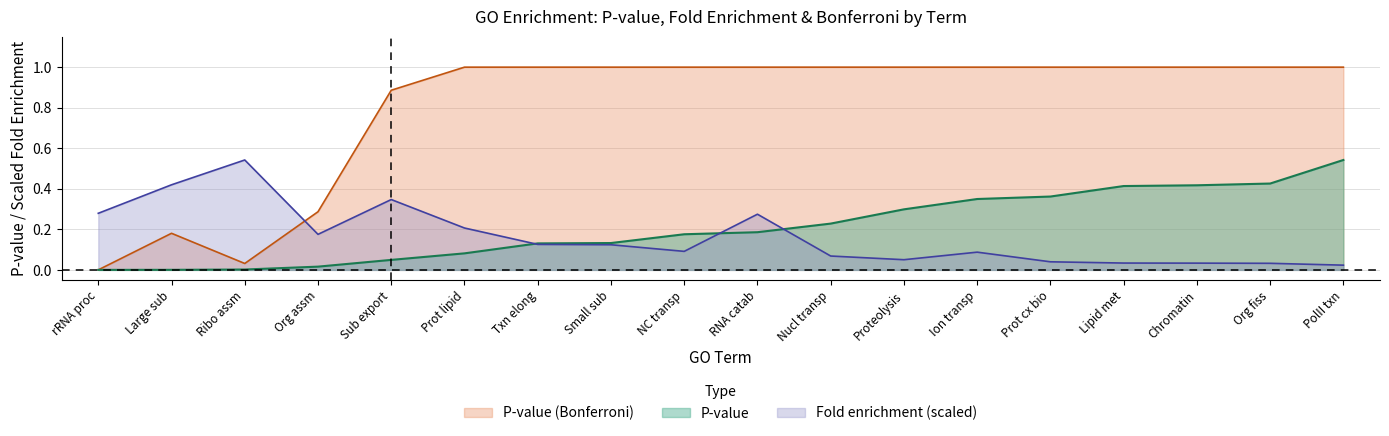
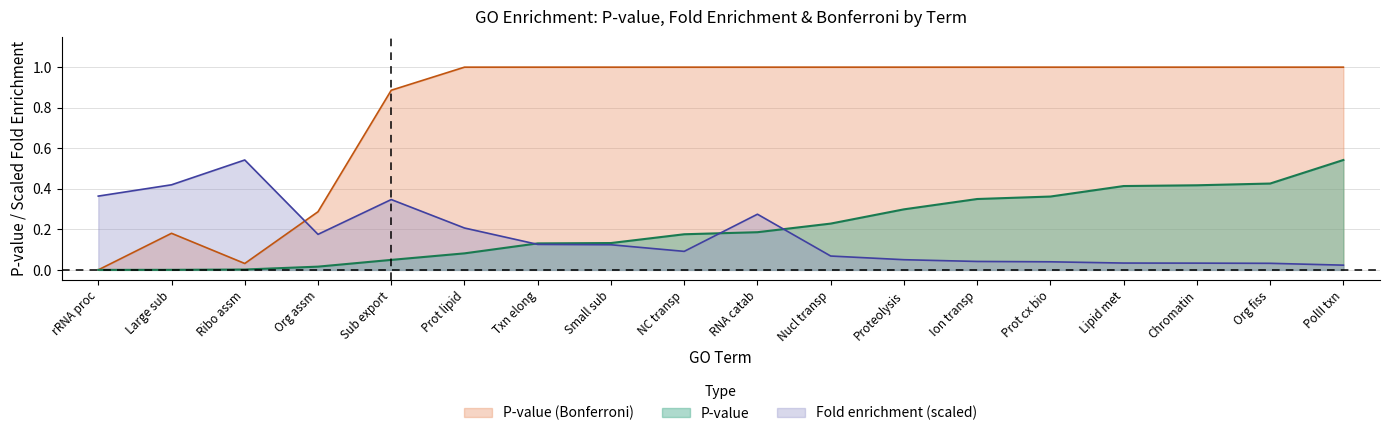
  {
    "P-value (Bonferroni)": {
      "Large sub": 0.18,
      "Ribo assm": 0.03,
      "Org assm": 0.29,
      "Sub export": 0.89,
      "Prot lipid": 1.00,
      "Txn elong": 1.00,
      "Small sub": 1.00,
      "NC transp": 1.00,
      "RNA catab": 1.00,
      "Nucl transp": 1.00,
      "Proteolysis": 1.00,
      "Ion transp": 1.00,
      "Prot cx bio": 1.00,
      "Lipid met": 1.00,
      "Chromatin": 1.00,
      "Org fiss": 1.00,
      "PolII txn": 1.00
    },
    "P-value": {
      "Large sub": 0.00,
      "Ribo assm": 0.00,
      "Org assm": 0.02,
      "Sub export": 0.05,
      "Prot lipid": 0.08,
      "NC transp": 0.18,
      "RNA catab": 0.19,
      "Nucl transp": 0.23,
      "Proteolysis": 0.30,
      "Ion transp": 0.35,
      "Prot cx bio": 0.36,
      "Lipid met": 0.41,
      "Chromatin": 0.42,
      "Org fiss": 0.43,
      "PolII txn": 0.54
    },
    "Fold enrichment (scaled)": {
-     "rRNA proc": 0.28,
+     "rRNA proc": 0.36,
      "Large sub": 0.42,
      "Ribo assm": 0.54,
      "Org assm": 0.18,
      "Sub export": 0.35,
      "Prot lipid": 0.21,
      "NC transp": 0.09,
      "RNA catab": 0.27,
      "Nucl transp": 0.07,
      "Proteolysis": 0.05,
-     "Ion transp": 0.09,
+     "Ion transp": 0.04,
      "Prot cx bio": 0.04,
      "Lipid met": 0.03,
      "Chromatin": 0.03,
      "Org fiss": 0.03,
      "PolII txn": 0.02
    }
  }
